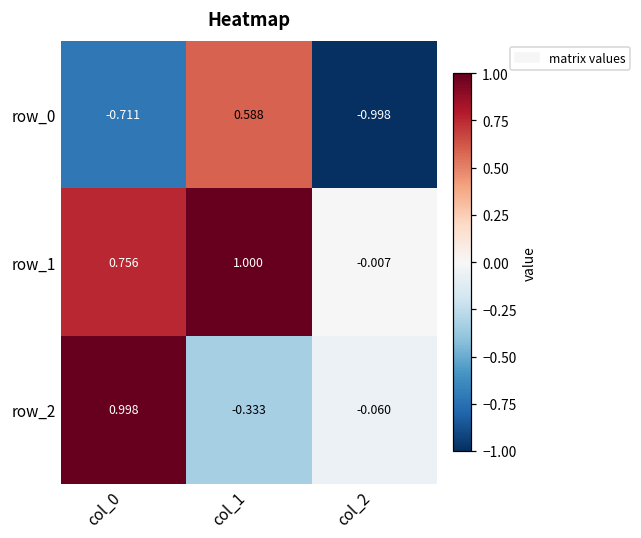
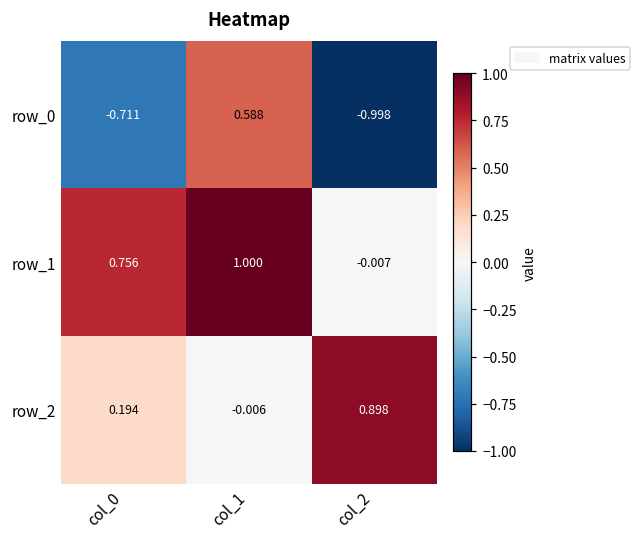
  {
    "row_0": {
      "col_0": -0.711,
      "col_1": 0.588,
      "col_2": -0.998
    },
    "row_1": {
      "col_0": 0.756,
      "col_1": 1.000,
      "col_2": -0.007
    },
    "row_2": {
-     "col_0": 0.998,
-     "col_1": -0.333,
-     "col_2": -0.060
+     "col_0": 0.194,
+     "col_1": -0.006,
+     "col_2": 0.898
    }
  }
